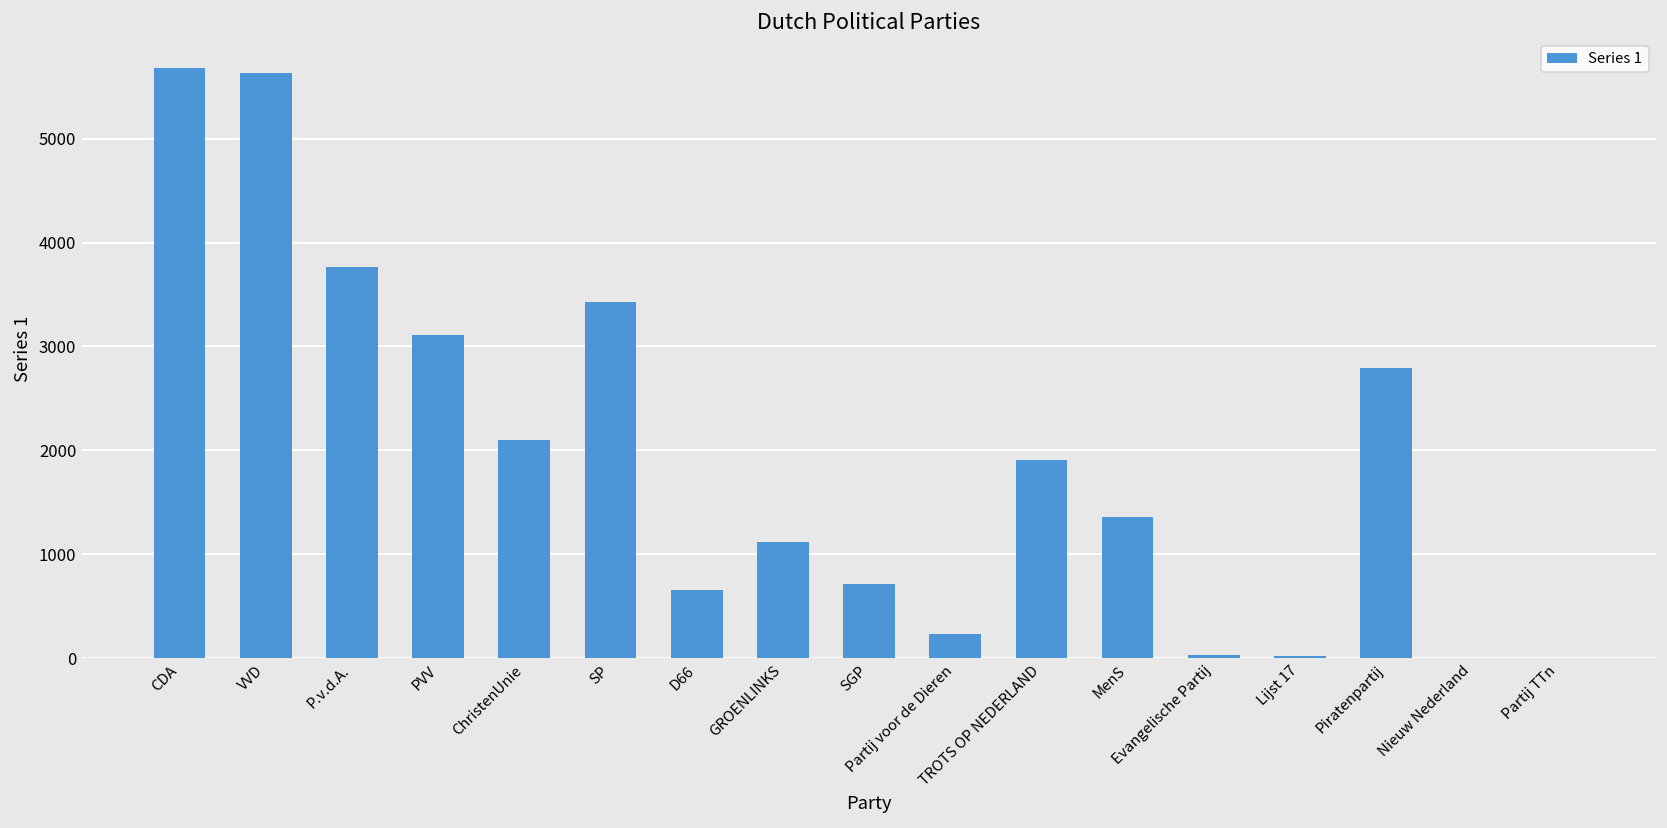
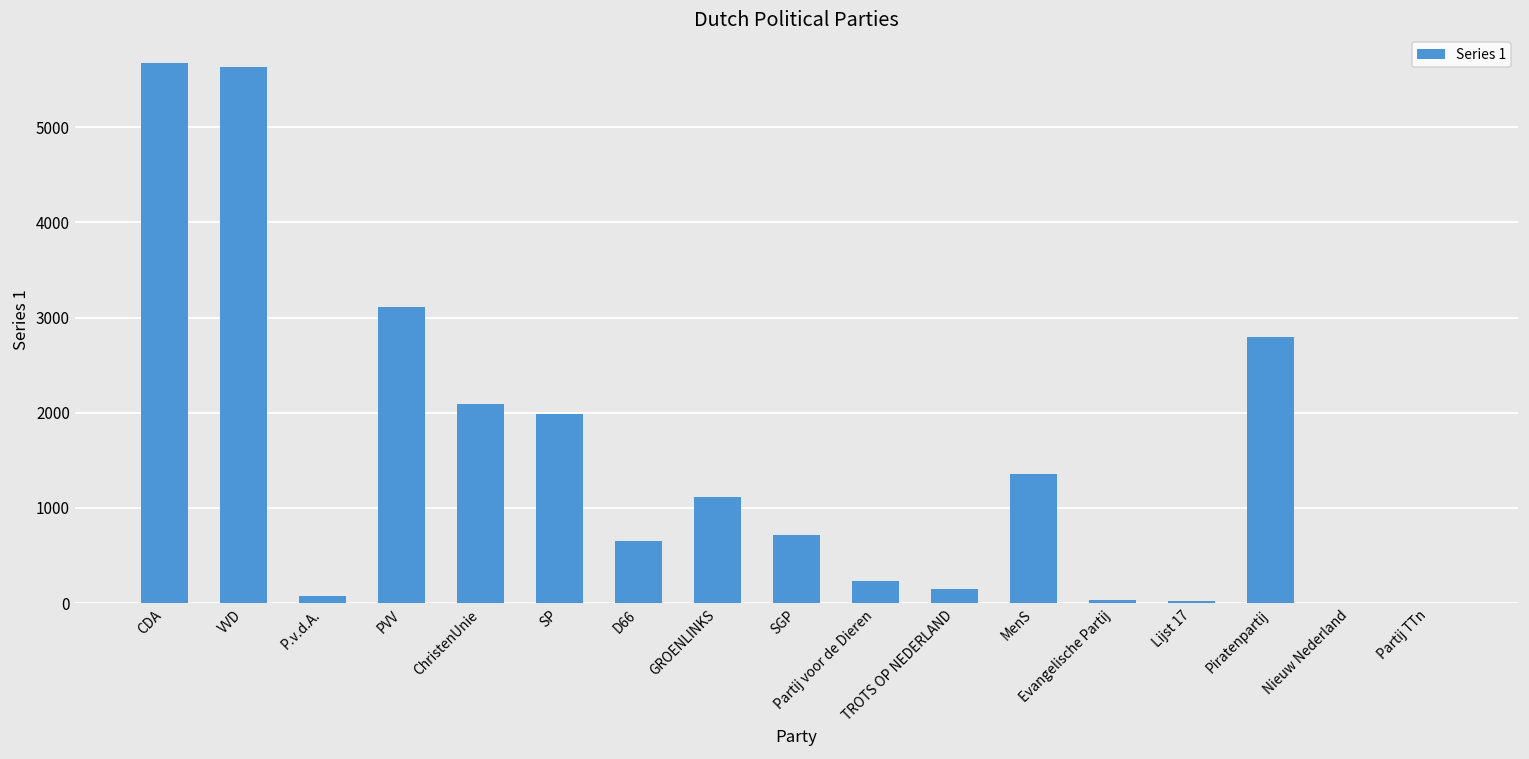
  {
    "CDA": 5700,
    "VVD": 5600,
-   "P.v.d.A.": 3800,
+   "P.v.d.A.": 100,
    "PVV": 3100,
    "ChristenUnie": 2100,
-   "SP": 3400,
+   "SP": 2000,
    "D66": 700,
    "GROENLINKS": 1100,
    "SGP": 700,
    "Partij voor de Dieren": 200,
-   "TROTS OP NEDERLAND": 1900,
+   "TROTS OP NEDERLAND": 100,
    "MenS": 1400,
    "Evangelische Partij": 0,
    "Piratenpartij": 2800
  }
